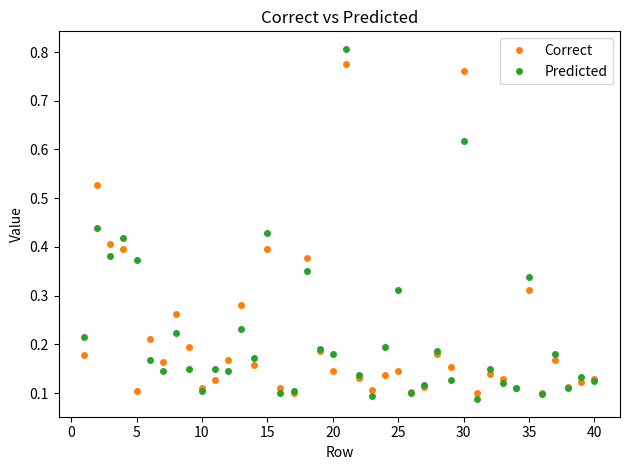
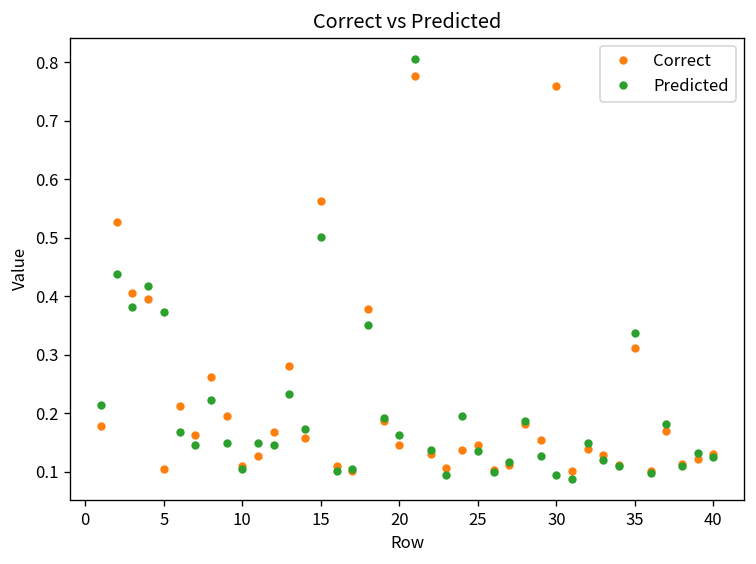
  {
    "Correct": {
      "5": 0.10,
      "10": 0.11,
-     "15": 0.39,
+     "15": 0.56,
      "20": 0.15,
      "25": 0.15,
      "30": 0.76,
      "35": 0.31
    },
    "Predicted": {
      "5": 0.37,
      "10": 0.10,
-     "15": 0.43,
-     "20": 0.18,
-     "25": 0.31,
-     "30": 0.62,
+     "15": 0.50,
+     "20": 0.16,
+     "25": 0.14,
+     "30": 0.10,
      "35": 0.34
    }
  }
